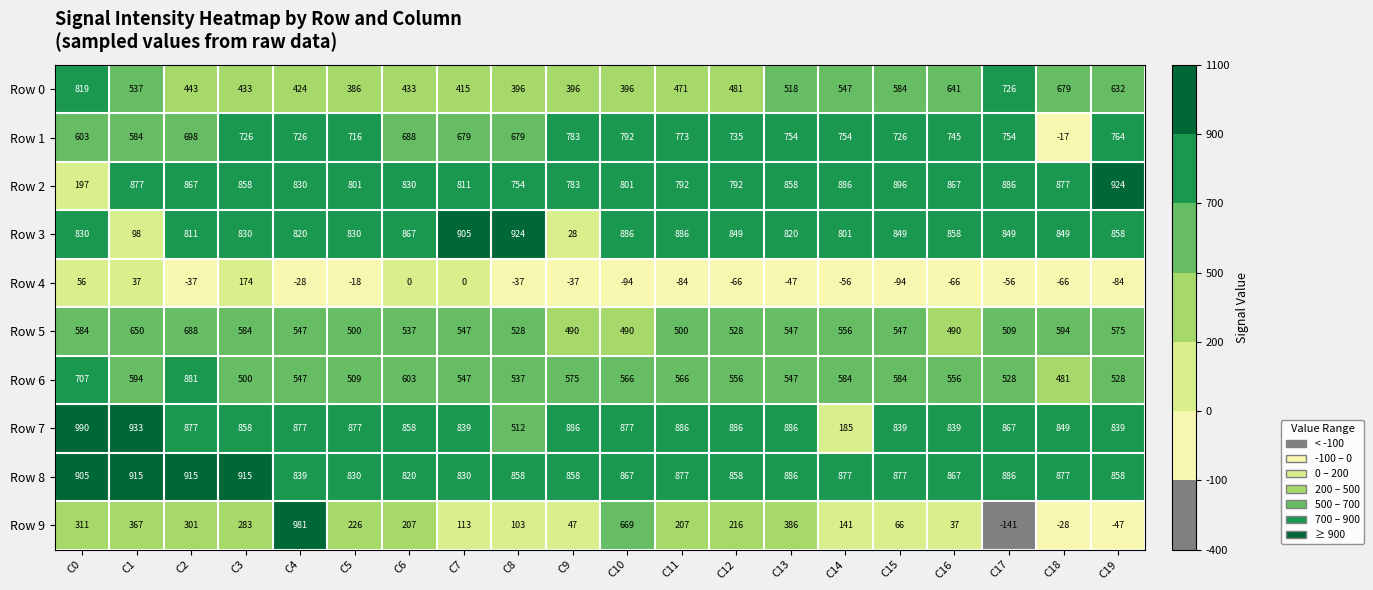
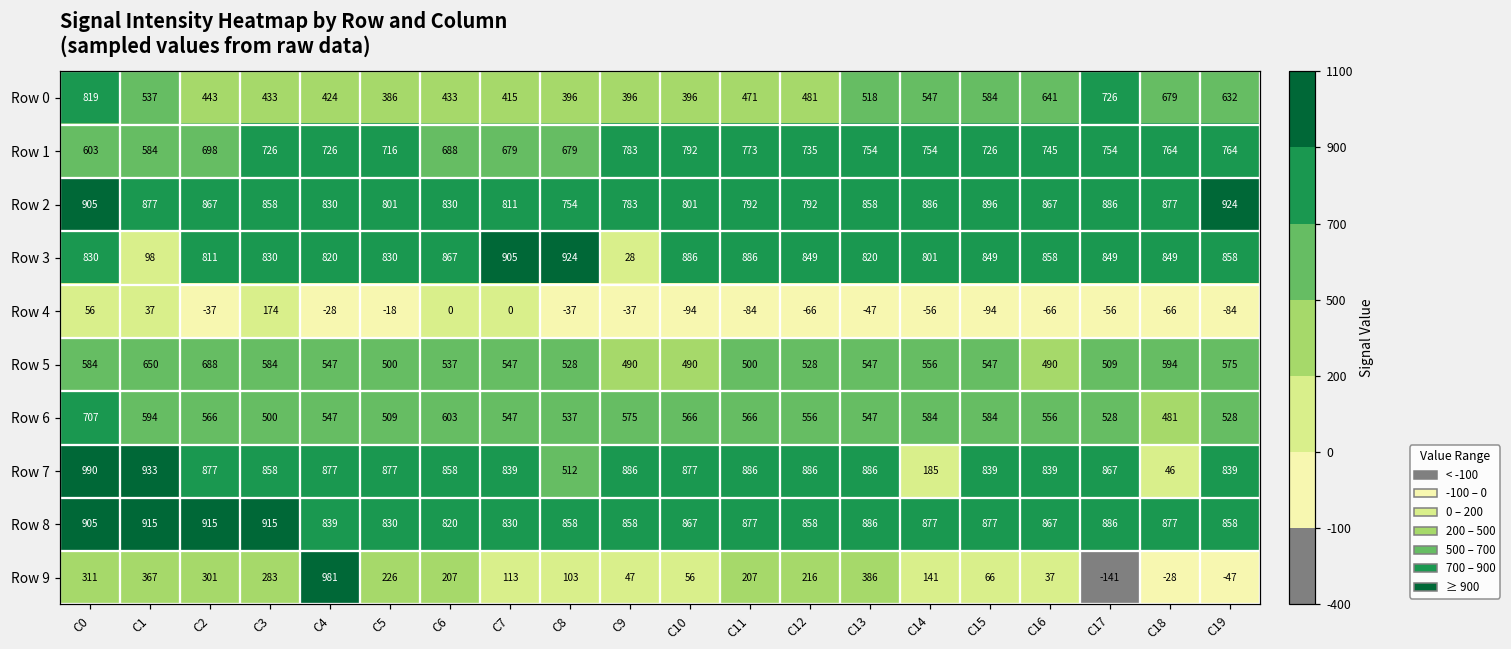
  {
    "Row 0": {
      "C0": 819,
      "C1": 537,
      "C2": 443,
      "C3": 433,
      "C4": 424,
      "C5": 386,
      "C6": 433,
      "C7": 415,
      "C8": 396,
      "C9": 396,
      "C10": 396,
      "C11": 471,
      "C12": 481,
      "C13": 518,
      "C14": 547,
      "C15": 584,
      "C16": 641,
      "C17": 726,
      "C18": 679,
      "C19": 632
    },
    "Row 1": {
      "C0": 603,
      "C1": 584,
      "C2": 698,
      "C3": 726,
      "C4": 726,
      "C5": 716,
      "C6": 688,
      "C7": 679,
      "C8": 679,
      "C9": 783,
      "C10": 792,
      "C11": 773,
      "C12": 735,
      "C13": 754,
      "C14": 754,
      "C15": 726,
      "C16": 745,
      "C17": 754,
-     "C18": -17,
+     "C18": 764,
      "C19": 764
    },
    "Row 2": {
-     "C0": 197,
+     "C0": 905,
      "C1": 877,
      "C2": 867,
      "C3": 858,
      "C4": 830,
      "C5": 801,
      "C6": 830,
      "C7": 811,
      "C8": 754,
      "C9": 783,
      "C10": 801,
      "C11": 792,
      "C12": 792,
      "C13": 858,
      "C14": 886,
      "C15": 896,
      "C16": 867,
      "C17": 886,
      "C18": 877,
      "C19": 924
    },
    "Row 3": {
      "C0": 830,
      "C1": 98,
      "C2": 811,
      "C3": 830,
      "C4": 820,
      "C5": 830,
      "C6": 867,
      "C7": 905,
      "C8": 924,
      "C9": 28,
      "C10": 886,
      "C11": 886,
      "C12": 849,
      "C13": 820,
      "C14": 801,
      "C15": 849,
      "C16": 858,
      "C17": 849,
      "C18": 849,
      "C19": 858
    },
    "Row 4": {
      "C0": 56,
      "C1": 37,
      "C2": -37,
      "C3": 174,
      "C4": -28,
      "C5": -18,
      "C6": 0,
      "C7": 0,
      "C8": -37,
      "C9": -37,
      "C10": -94,
      "C11": -84,
      "C12": -66,
      "C13": -47,
      "C14": -56,
      "C15": -94,
      "C16": -66,
      "C17": -56,
      "C18": -66,
      "C19": -84
    },
    "Row 5": {
      "C0": 584,
      "C1": 650,
      "C2": 688,
      "C3": 584,
      "C4": 547,
      "C5": 500,
      "C6": 537,
      "C7": 547,
      "C8": 528,
      "C9": 490,
      "C10": 490,
      "C11": 500,
      "C12": 528,
      "C13": 547,
      "C14": 556,
      "C15": 547,
      "C16": 490,
      "C17": 509,
      "C18": 594,
      "C19": 575
    },
    "Row 6": {
      "C0": 707,
      "C1": 594,
-     "C2": 881,
+     "C2": 566,
      "C3": 500,
      "C4": 547,
      "C5": 509,
      "C6": 603,
      "C7": 547,
      "C8": 537,
      "C9": 575,
      "C10": 566,
      "C11": 566,
      "C12": 556,
      "C13": 547,
      "C14": 584,
      "C15": 584,
      "C16": 556,
      "C17": 528,
      "C18": 481,
      "C19": 528
    },
    "Row 7": {
      "C0": 990,
      "C1": 933,
      "C2": 877,
      "C3": 858,
      "C4": 877,
      "C5": 877,
      "C6": 858,
      "C7": 839,
      "C8": 512,
      "C9": 886,
      "C10": 877,
      "C11": 886,
      "C12": 886,
      "C13": 886,
      "C14": 185,
      "C15": 839,
      "C16": 839,
      "C17": 867,
-     "C18": 849,
+     "C18": 46,
      "C19": 839
    },
    "Row 8": {
      "C0": 905,
      "C1": 915,
      "C2": 915,
      "C3": 915,
      "C4": 839,
      "C5": 830,
      "C6": 820,
      "C7": 830,
      "C8": 858,
      "C9": 858,
      "C10": 867,
      "C11": 877,
      "C12": 858,
      "C13": 886,
      "C14": 877,
      "C15": 877,
      "C16": 867,
      "C17": 886,
      "C18": 877,
      "C19": 858
    },
    "Row 9": {
      "C0": 311,
      "C1": 367,
      "C2": 301,
      "C3": 283,
      "C4": 981,
      "C5": 226,
      "C6": 207,
      "C7": 113,
      "C8": 103,
      "C9": 47,
-     "C10": 669,
+     "C10": 56,
      "C11": 207,
      "C12": 216,
      "C13": 386,
      "C14": 141,
      "C15": 66,
      "C16": 37,
      "C17": -141,
      "C18": -28,
      "C19": -47
    }
  }
